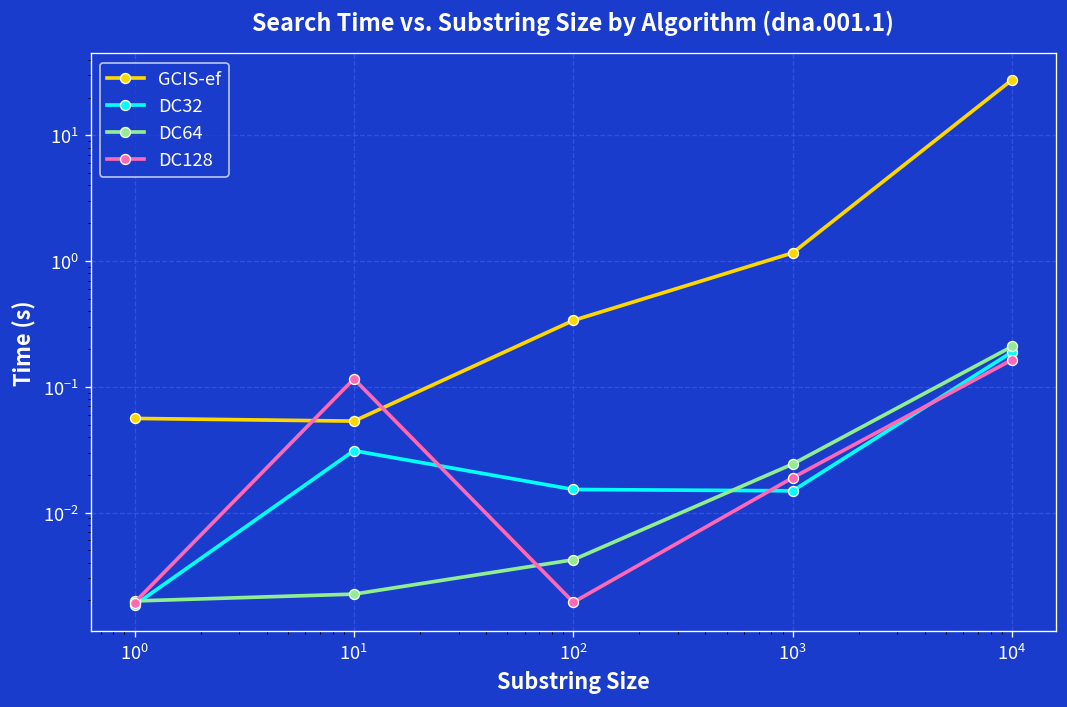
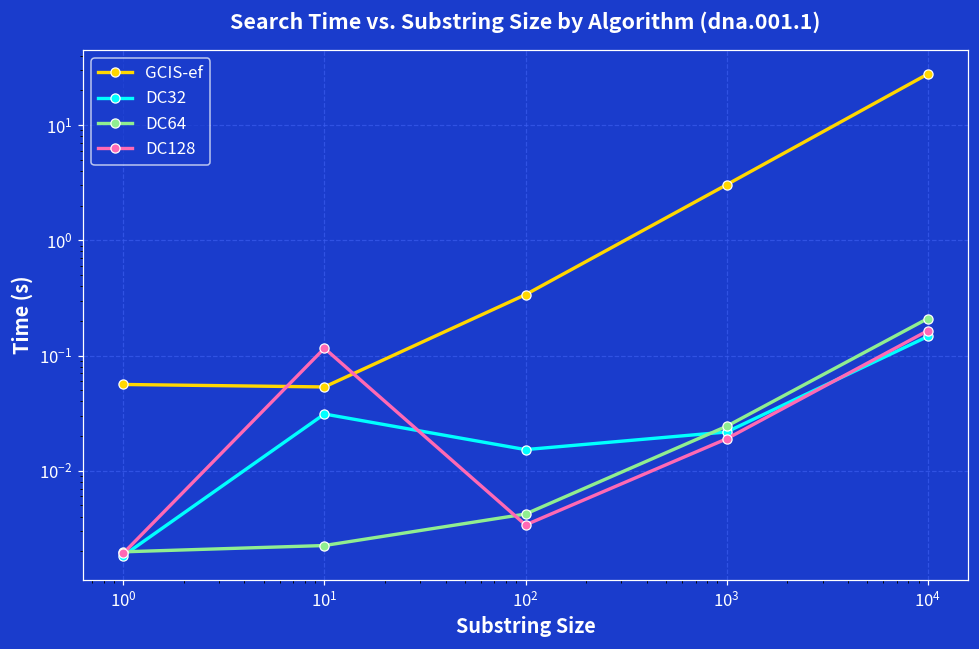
  {
    "GCIS-ef": {
      "10^0": 0.06,
      "10^1": 0.05,
      "10^2": 0.34,
-     "10^3": 1.2,
+     "10^3": 3.0,
      "10^4": 28
    },
    "DC32": {
      "10^1": 0.031,
      "10^2": 0.015,
-     "10^3": 0.015,
-     "10^4": 0.19
+     "10^3": 0.022,
+     "10^4": 0.15
    },
    "DC64": {
      "10^1": 0.0022,
      "10^2": 0.0042,
      "10^3": 0.024,
      "10^4": 0.21
    },
    "DC128": {
      "10^1": 0.12,
-     "10^2": 0.0019,
+     "10^2": 0.0034,
      "10^3": 0.019,
      "10^4": 0.16
    }
  }
